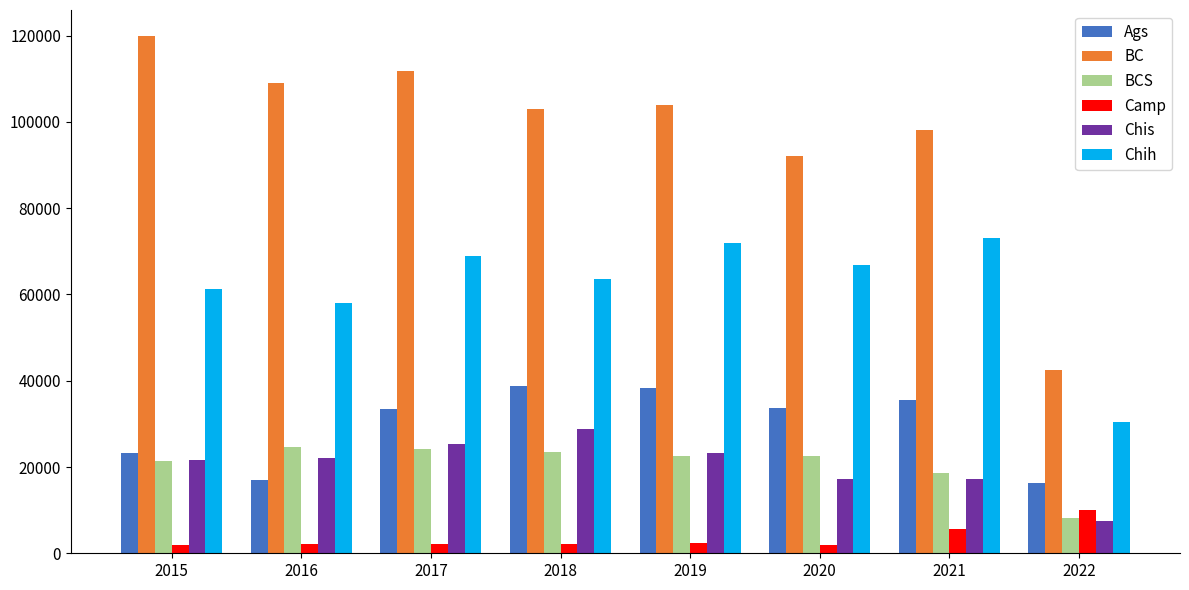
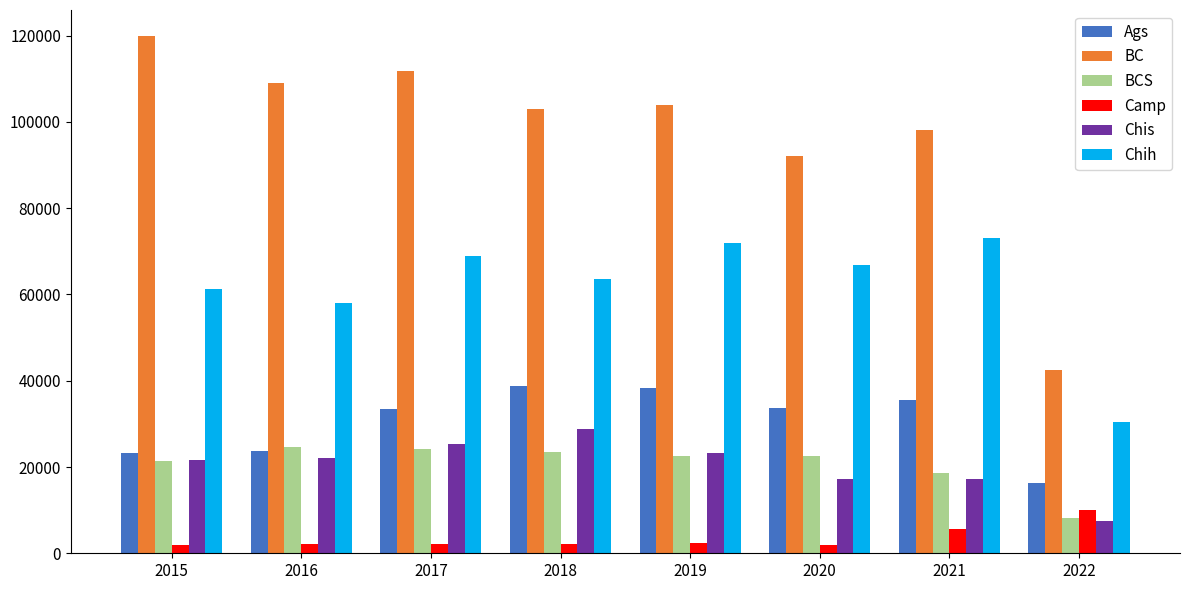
  {
    "Ags": {
      "2015": 23000,
-     "2016": 17000,
+     "2016": 24000,
      "2017": 34000,
      "2018": 39000,
      "2019": 38000,
      "2020": 34000,
      "2021": 36000,
      "2022": 16000
    },
    "BC": {
      "2015": 120000,
      "2016": 109000,
      "2017": 112000,
      "2018": 103000,
      "2019": 104000,
      "2020": 92000,
      "2021": 98000,
      "2022": 42000
    },
    "BCS": {
      "2015": 21000,
      "2016": 25000,
      "2017": 24000,
      "2018": 23000,
      "2019": 23000,
      "2020": 23000,
      "2021": 19000,
      "2022": 8000
    },
    "Camp": {
      "2015": 2000,
      "2016": 2000,
      "2017": 2000,
      "2018": 2000,
      "2019": 2000,
      "2020": 2000,
      "2021": 6000,
      "2022": 10000
    },
    "Chis": {
      "2015": 22000,
      "2016": 22000,
      "2017": 25000,
      "2018": 29000,
      "2019": 23000,
      "2020": 17000,
      "2021": 17000,
      "2022": 7000
    },
    "Chih": {
      "2015": 61000,
      "2016": 58000,
      "2017": 69000,
      "2018": 63000,
      "2019": 72000,
      "2020": 67000,
      "2021": 73000,
      "2022": 30000
    }
  }
